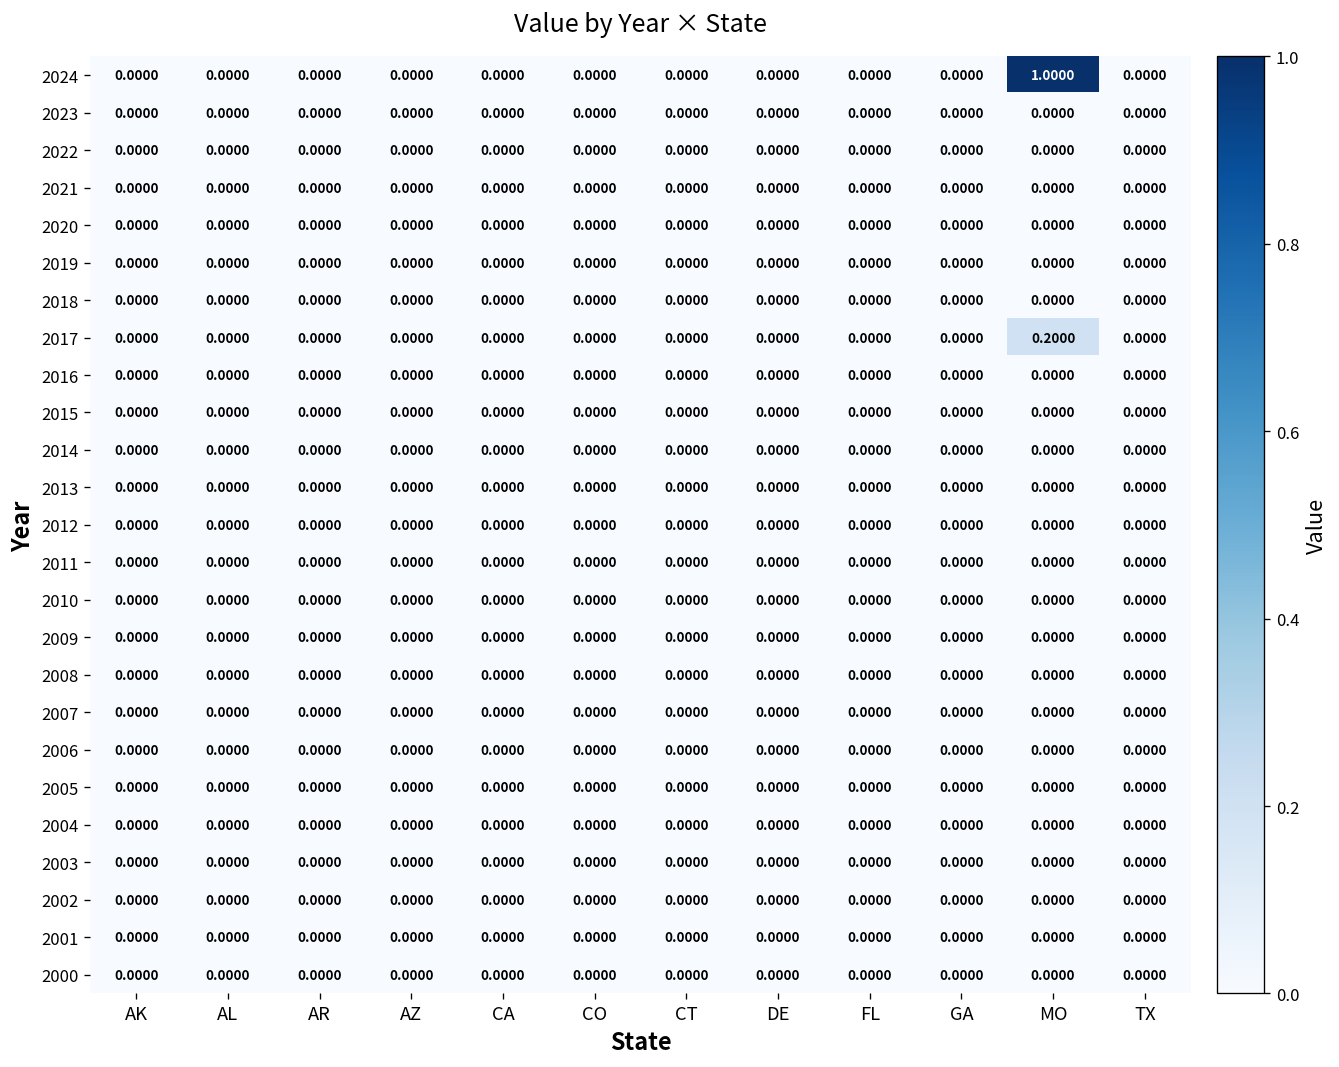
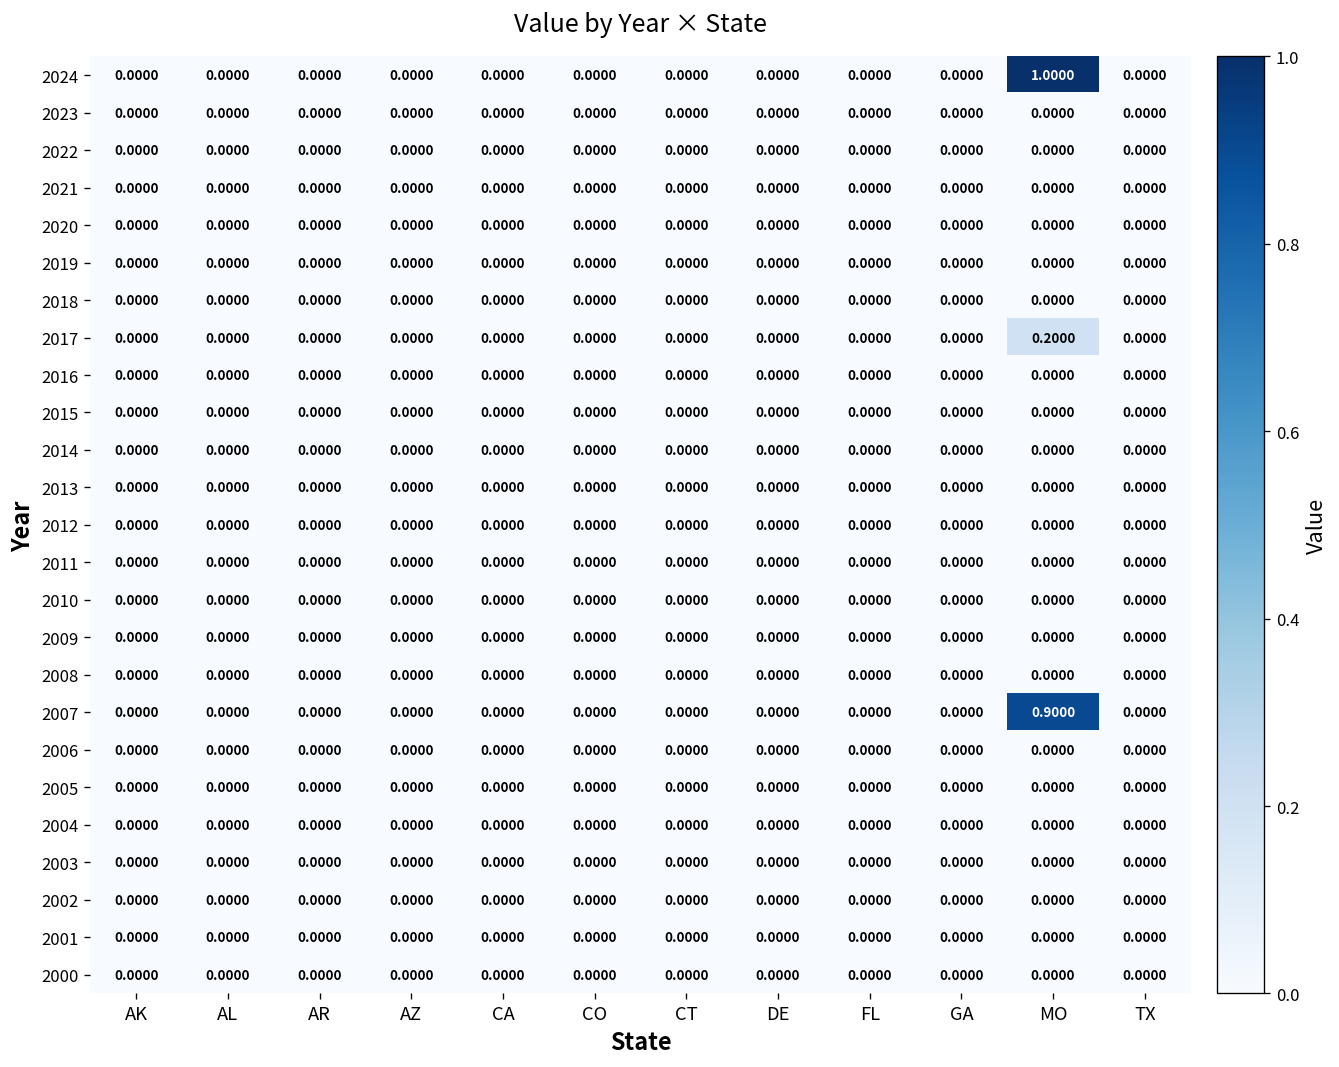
  {
    "2007": {
      "AK": 0.0000,
      "AL": 0.0000,
      "AR": 0.0000,
      "AZ": 0.0000,
      "CA": 0.0000,
      "CO": 0.0000,
      "CT": 0.0000,
      "DE": 0.0000,
      "FL": 0.0000,
      "GA": 0.0000,
-     "MO": 0.0000,
+     "MO": 0.9000,
      "TX": 0.0000
    }
  }
